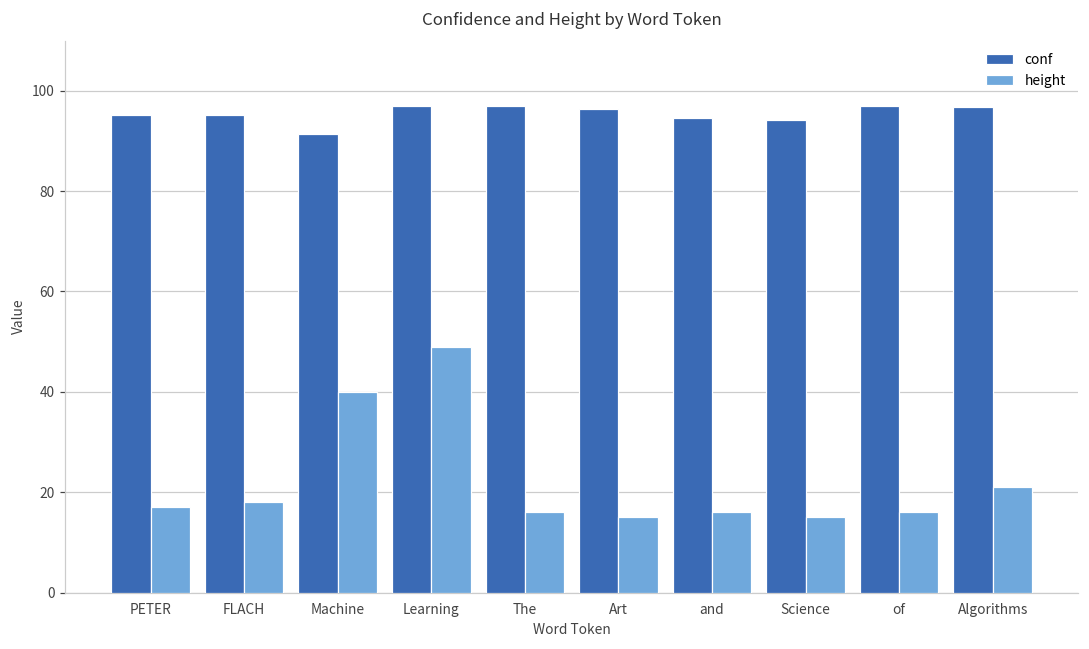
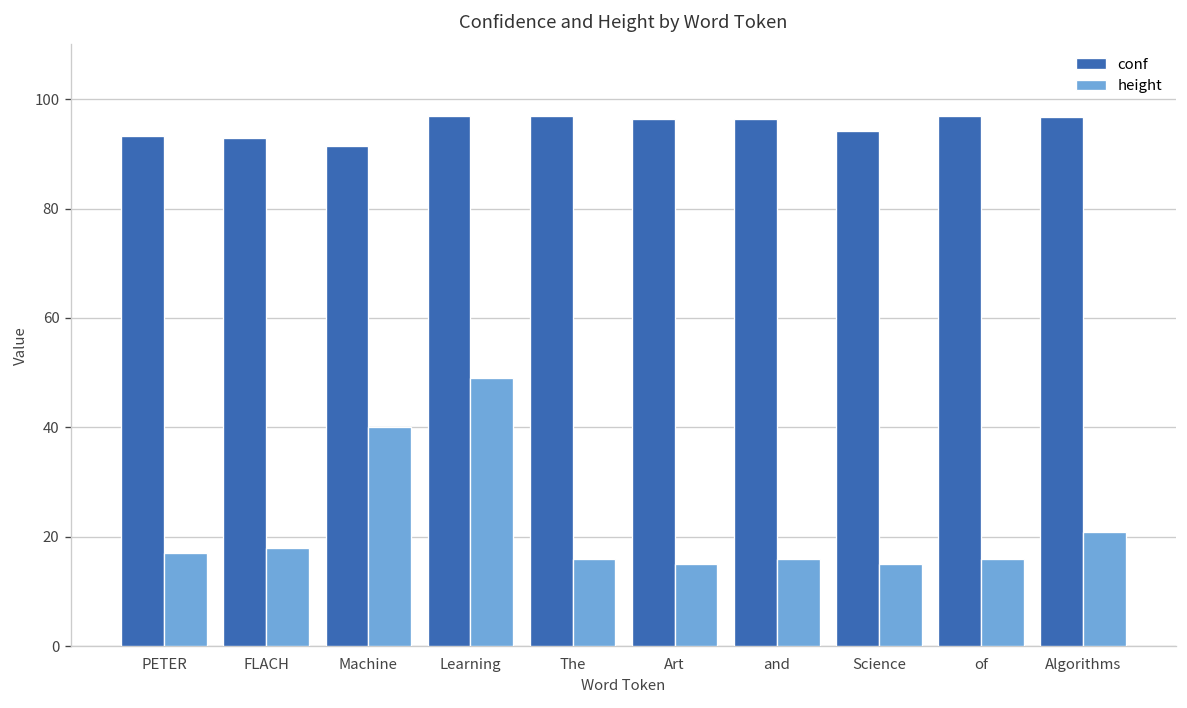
  {
    "conf": {
-     "PETER": 95,
-     "FLACH": 95,
+     "PETER": 93,
+     "FLACH": 93,
      "Machine": 91,
      "Learning": 97,
      "The": 97,
      "Art": 96,
-     "and": 95,
+     "and": 96,
      "Science": 94,
      "of": 97,
      "Algorithms": 97
    },
    "height": {
      "PETER": 17,
      "FLACH": 18,
      "Machine": 40,
      "Learning": 49,
      "The": 16,
      "Art": 15,
      "and": 16,
      "Science": 15,
      "of": 16,
      "Algorithms": 21
    }
  }
